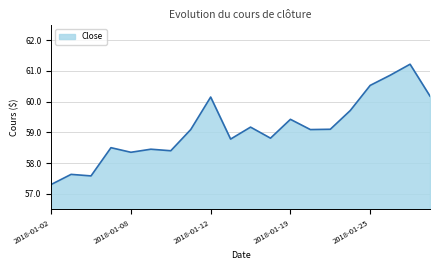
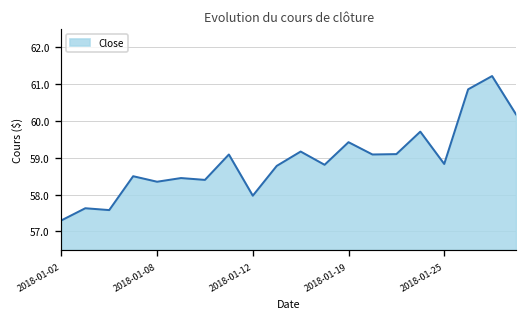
  {
    "2018-01-02": 57.3,
    "2018-01-08": 58.3,
-   "2018-01-12": 60.2,
+   "2018-01-12": 58.0,
    "2018-01-19": 59.4,
-   "2018-01-25": 60.5
+   "2018-01-25": 58.8
  }
